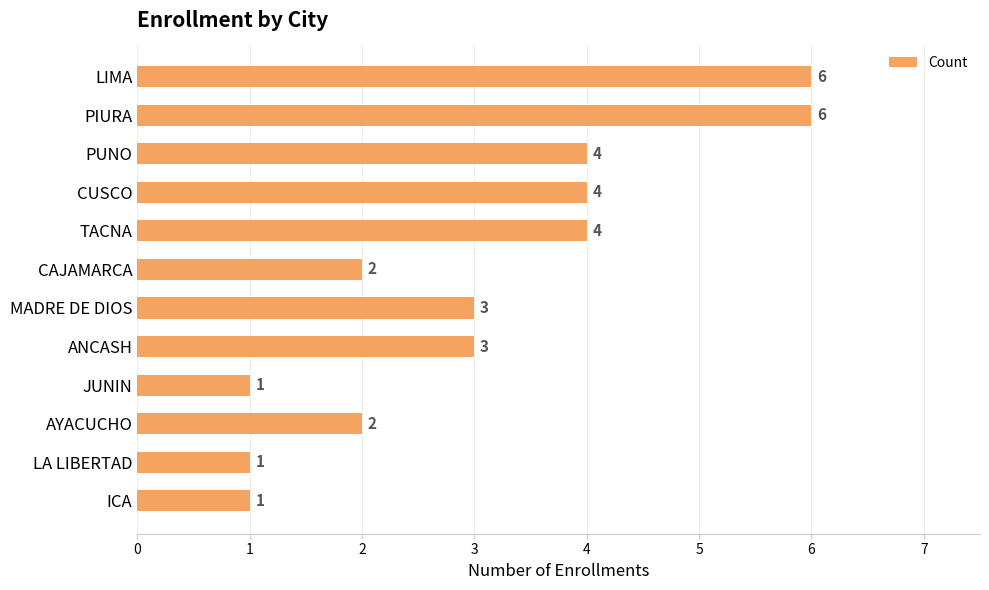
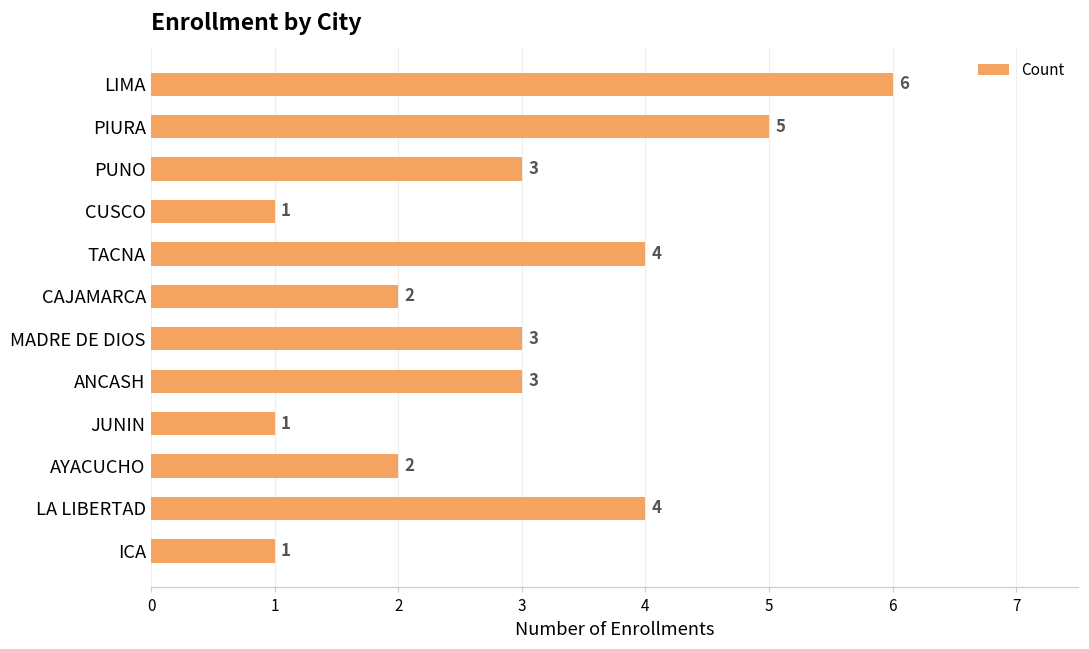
  {
    "LIMA": 6,
-   "PIURA": 6,
-   "PUNO": 4,
-   "CUSCO": 4,
+   "PIURA": 5,
+   "PUNO": 3,
+   "CUSCO": 1,
    "TACNA": 4,
    "CAJAMARCA": 2,
    "MADRE DE DIOS": 3,
    "ANCASH": 3,
    "JUNIN": 1,
    "AYACUCHO": 2,
-   "LA LIBERTAD": 1,
+   "LA LIBERTAD": 4,
    "ICA": 1
  }
